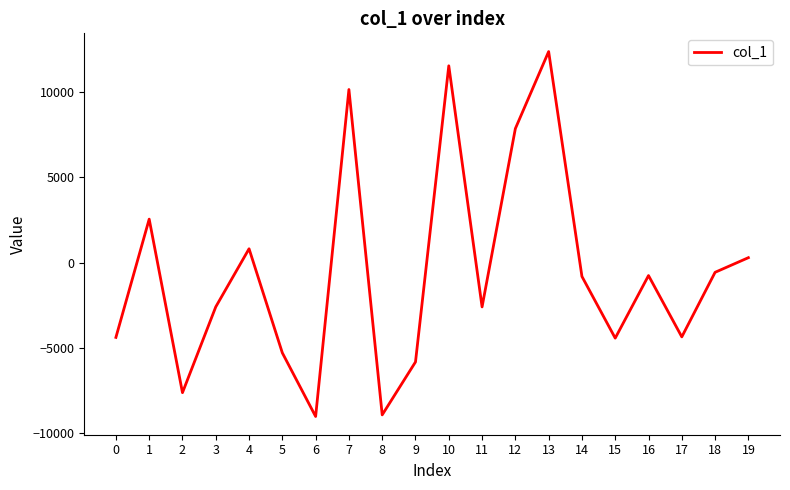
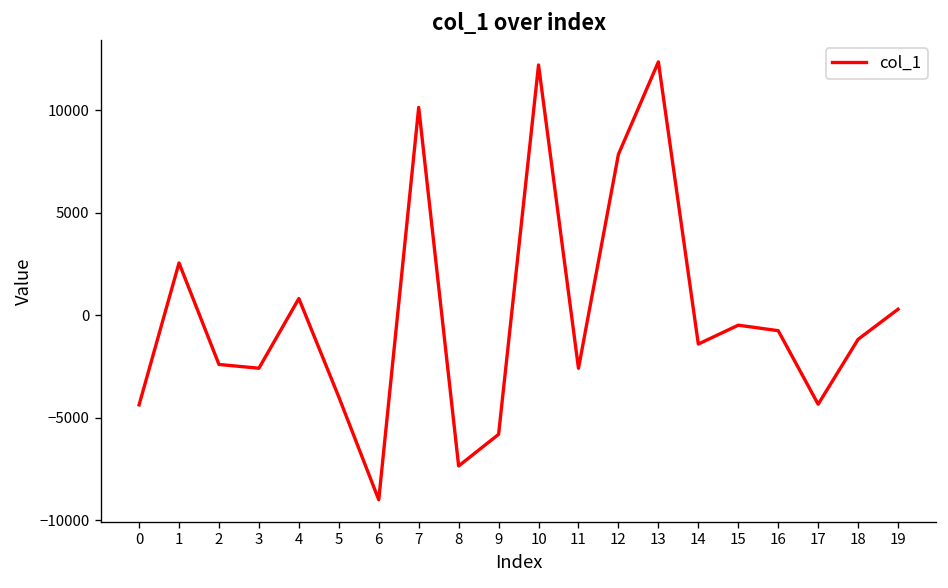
  {
    "0": -4400,
    "1": 2600,
-   "2": -7600,
+   "2": -2400,
    "3": -2600,
    "4": 800,
-   "5": -5300,
+   "5": -4000,
    "6": -9000,
    "7": 10100,
-   "8": -8900,
+   "8": -7400,
    "9": -5800,
-   "10": 11500,
+   "10": 12200,
    "11": -2600,
    "12": 7900,
    "13": 12400,
-   "14": -800,
-   "15": -4400,
+   "14": -1400,
+   "15": -500,
    "16": -800,
    "17": -4300,
-   "18": -600,
+   "18": -1200,
    "19": 300
  }
